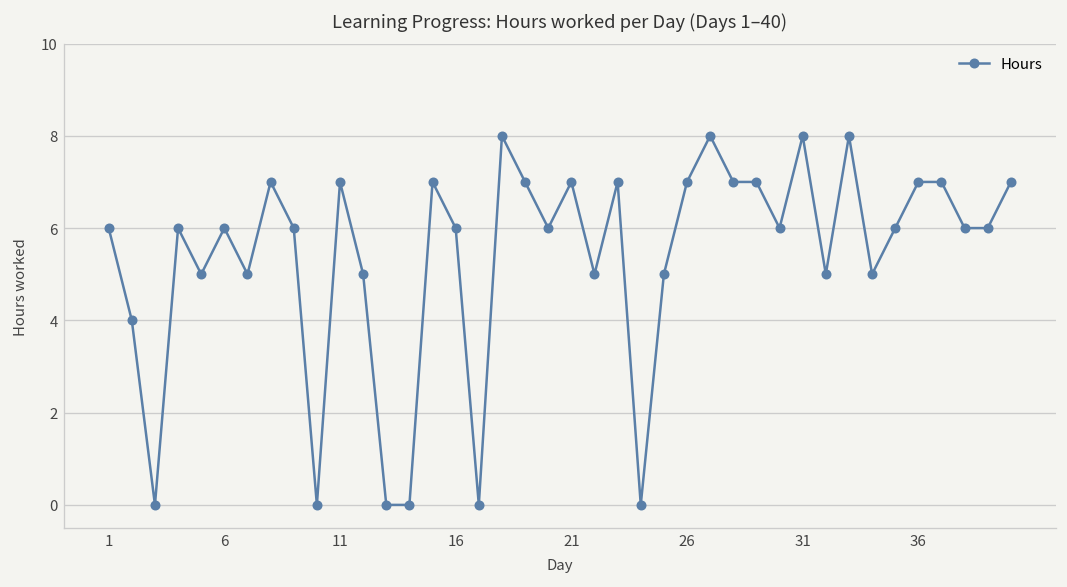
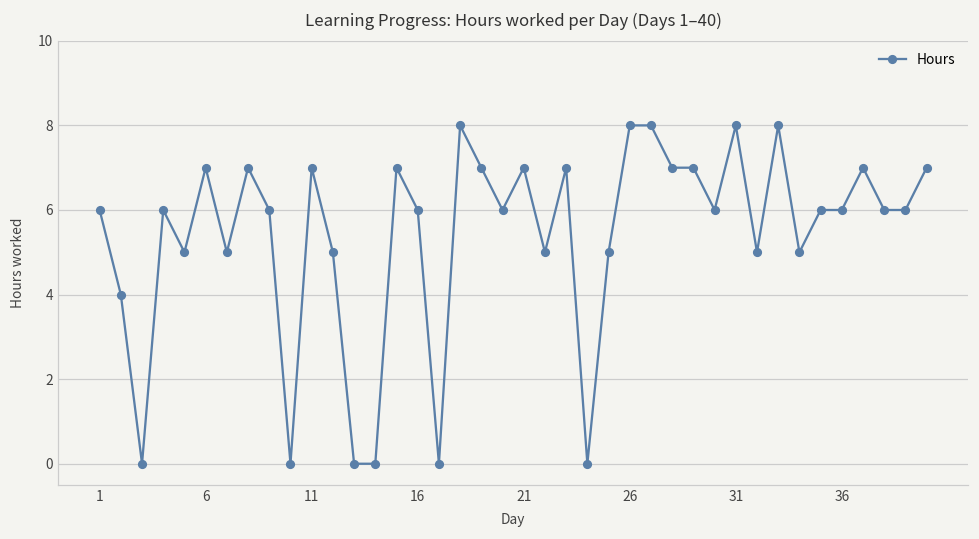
  {
    "1": 6,
-   "6": 6,
+   "6": 7,
    "11": 7,
    "16": 6,
    "21": 7,
-   "26": 7,
+   "26": 8,
    "31": 8,
-   "36": 7
+   "36": 6
  }
